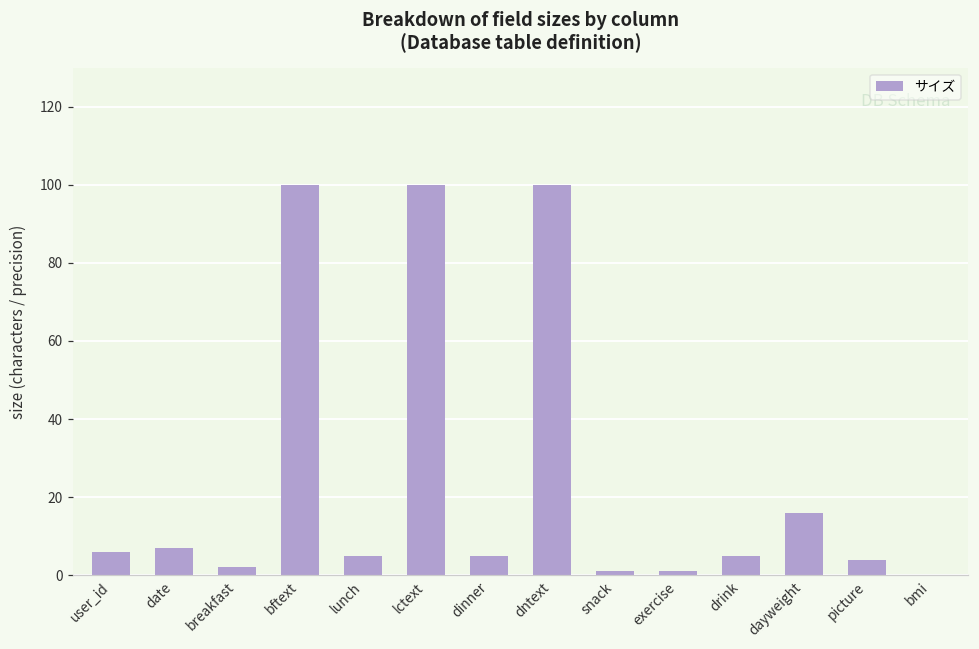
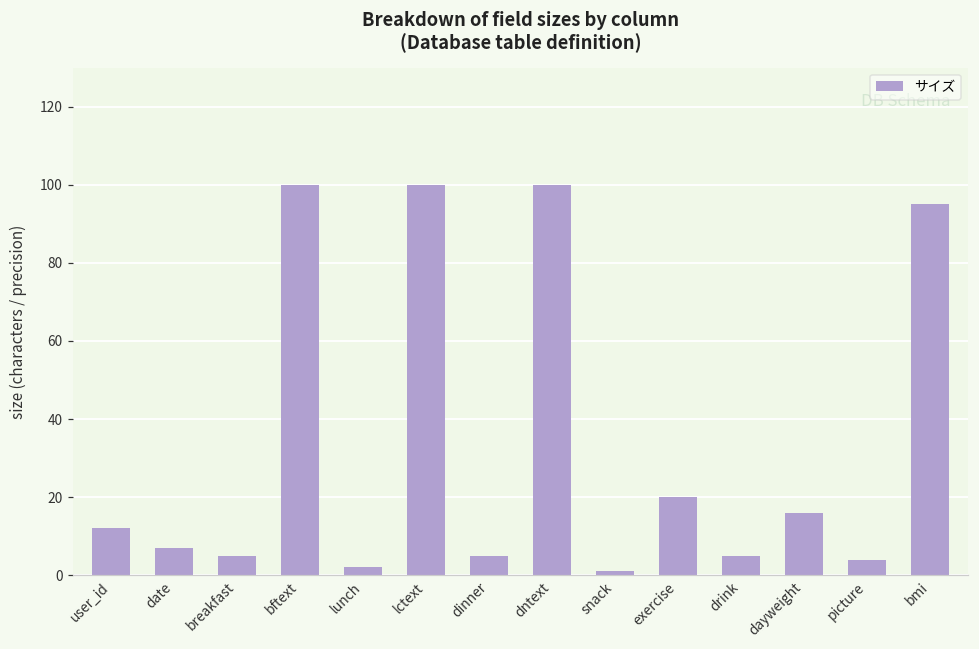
  {
-   "user_id": 6,
+   "user_id": 12,
    "date": 7,
-   "breakfast": 2,
+   "breakfast": 5,
    "bftext": 100,
-   "lunch": 5,
+   "lunch": 2,
    "lctext": 100,
    "dinner": 5,
    "dntext": 100,
    "snack": 1,
-   "exercise": 1,
+   "exercise": 20,
    "drink": 5,
    "dayweight": 16,
    "picture": 4,
-   "bmi": 0
+   "bmi": 95
  }
